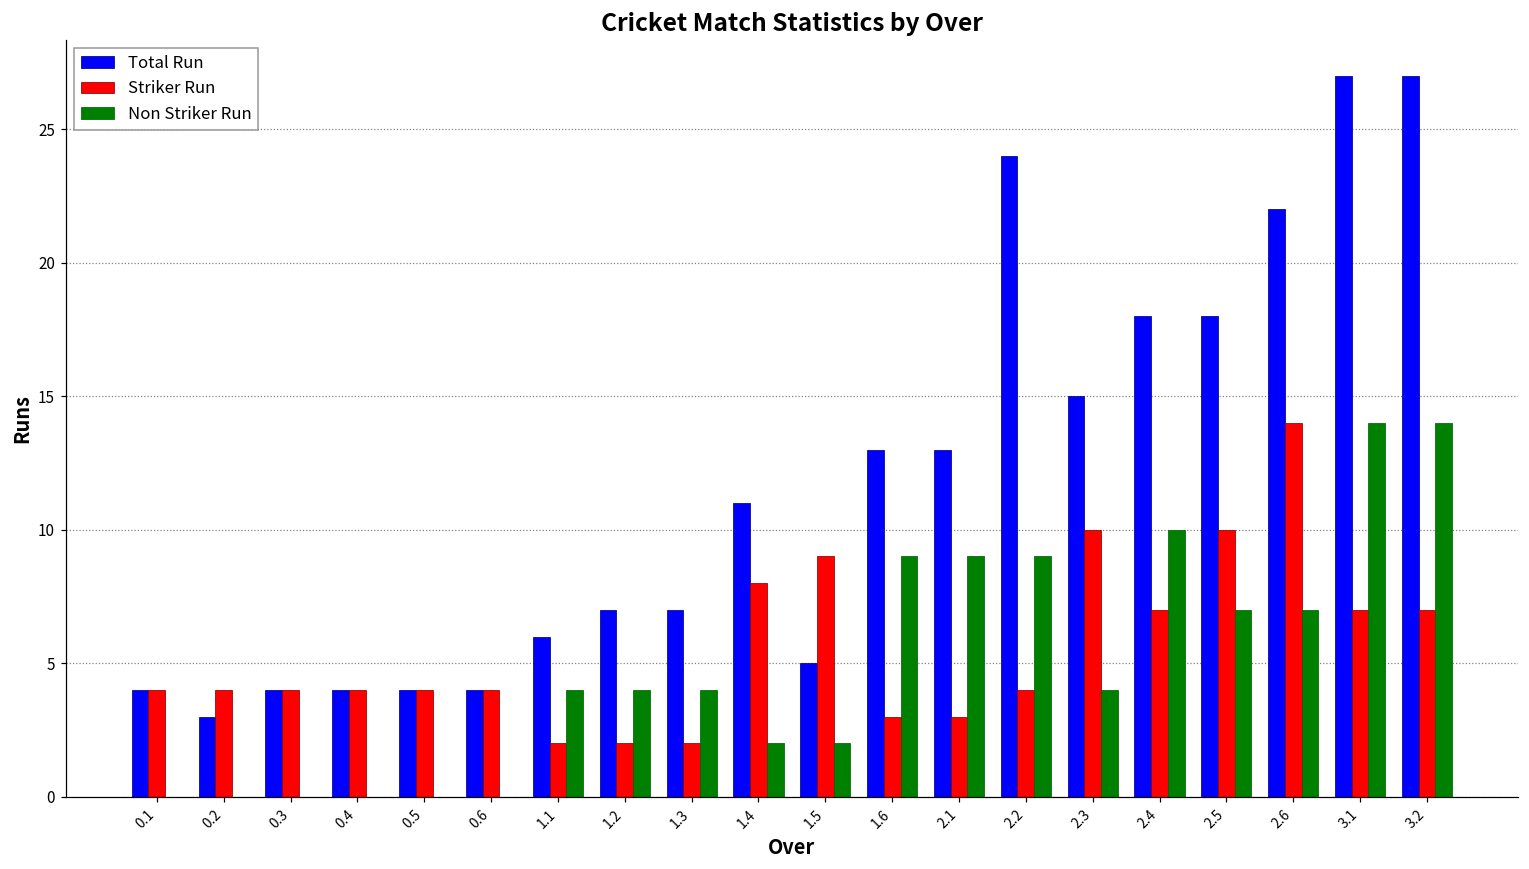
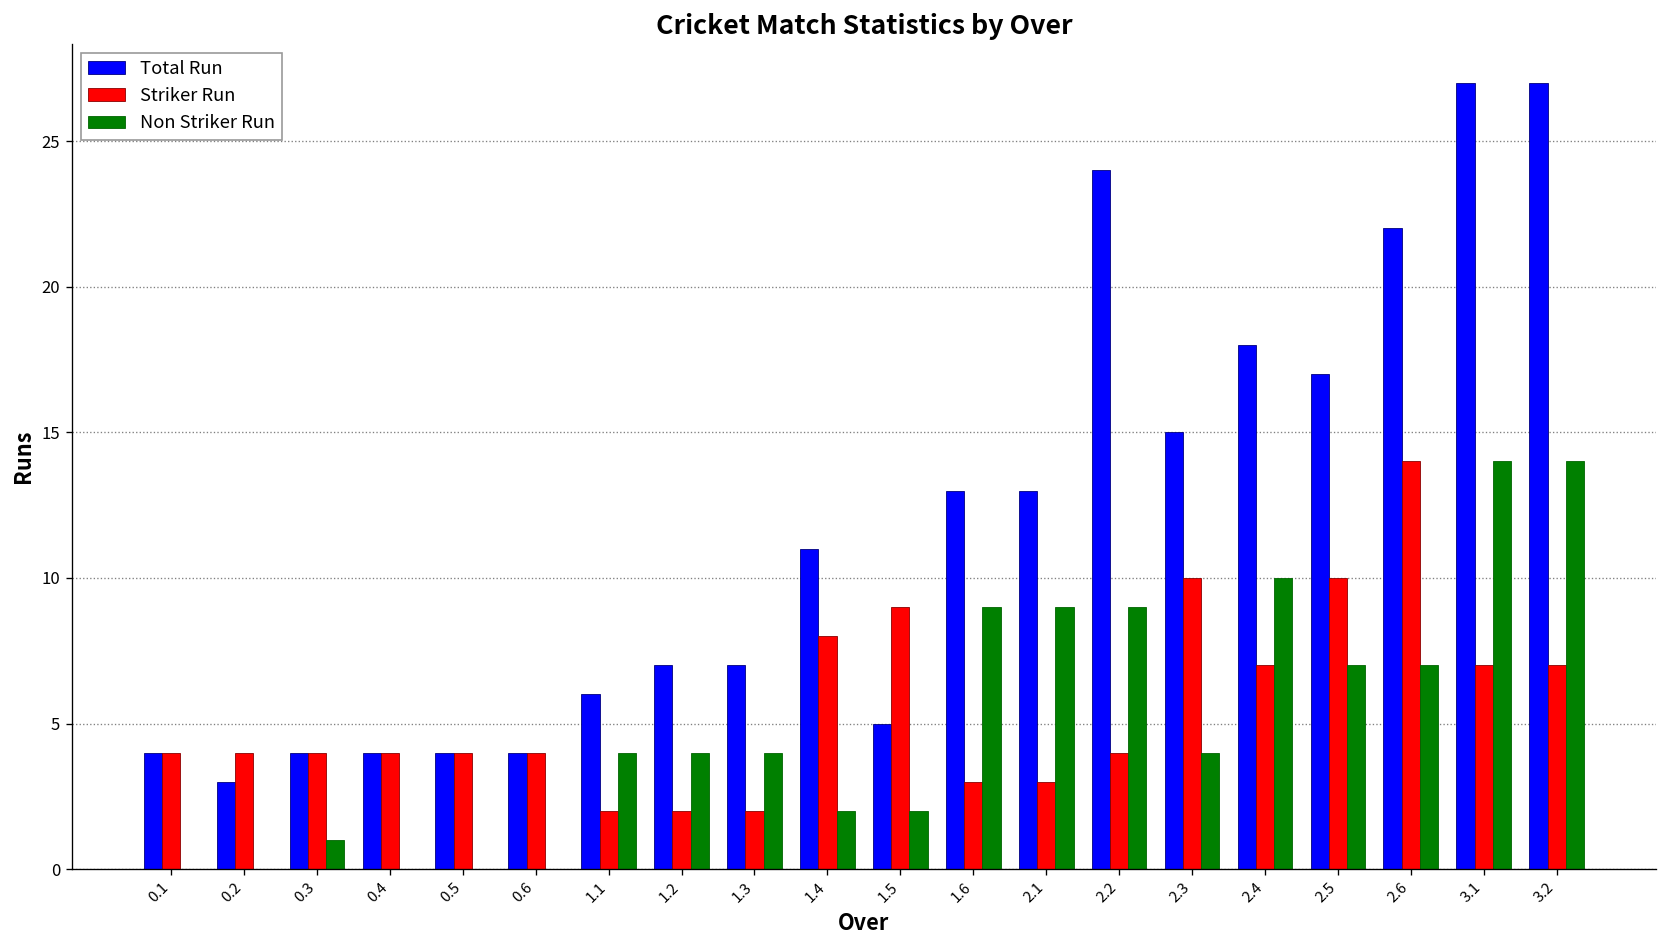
  {
    "Total Run": {
      "0.1": 4,
      "0.2": 3,
      "0.3": 4,
      "0.4": 4,
      "0.5": 4,
      "0.6": 4,
      "1.1": 6,
      "1.2": 7,
      "1.3": 7,
      "1.4": 11,
      "1.5": 5,
      "1.6": 13,
      "2.1": 13,
      "2.2": 24,
      "2.3": 15,
      "2.4": 18,
-     "2.5": 18,
+     "2.5": 17,
      "2.6": 22,
      "3.1": 27,
      "3.2": 27
    },
    "Striker Run": {
      "0.1": 4,
      "0.2": 4,
      "0.3": 4,
      "0.4": 4,
      "0.5": 4,
      "0.6": 4,
      "1.1": 2,
      "1.2": 2,
      "1.3": 2,
      "1.4": 8,
      "1.5": 9,
      "1.6": 3,
      "2.1": 3,
      "2.2": 4,
      "2.3": 10,
      "2.4": 7,
      "2.5": 10,
      "2.6": 14,
      "3.1": 7,
      "3.2": 7
    },
    "Non Striker Run": {
      "0.1": 0,
      "0.2": 0,
-     "0.3": 0,
+     "0.3": 1,
      "0.4": 0,
      "0.5": 0,
      "0.6": 0,
      "1.1": 4,
      "1.2": 4,
      "1.3": 4,
      "1.4": 2,
      "1.5": 2,
      "1.6": 9,
      "2.1": 9,
      "2.2": 9,
      "2.3": 4,
      "2.4": 10,
      "2.5": 7,
      "2.6": 7,
      "3.1": 14,
      "3.2": 14
    }
  }
